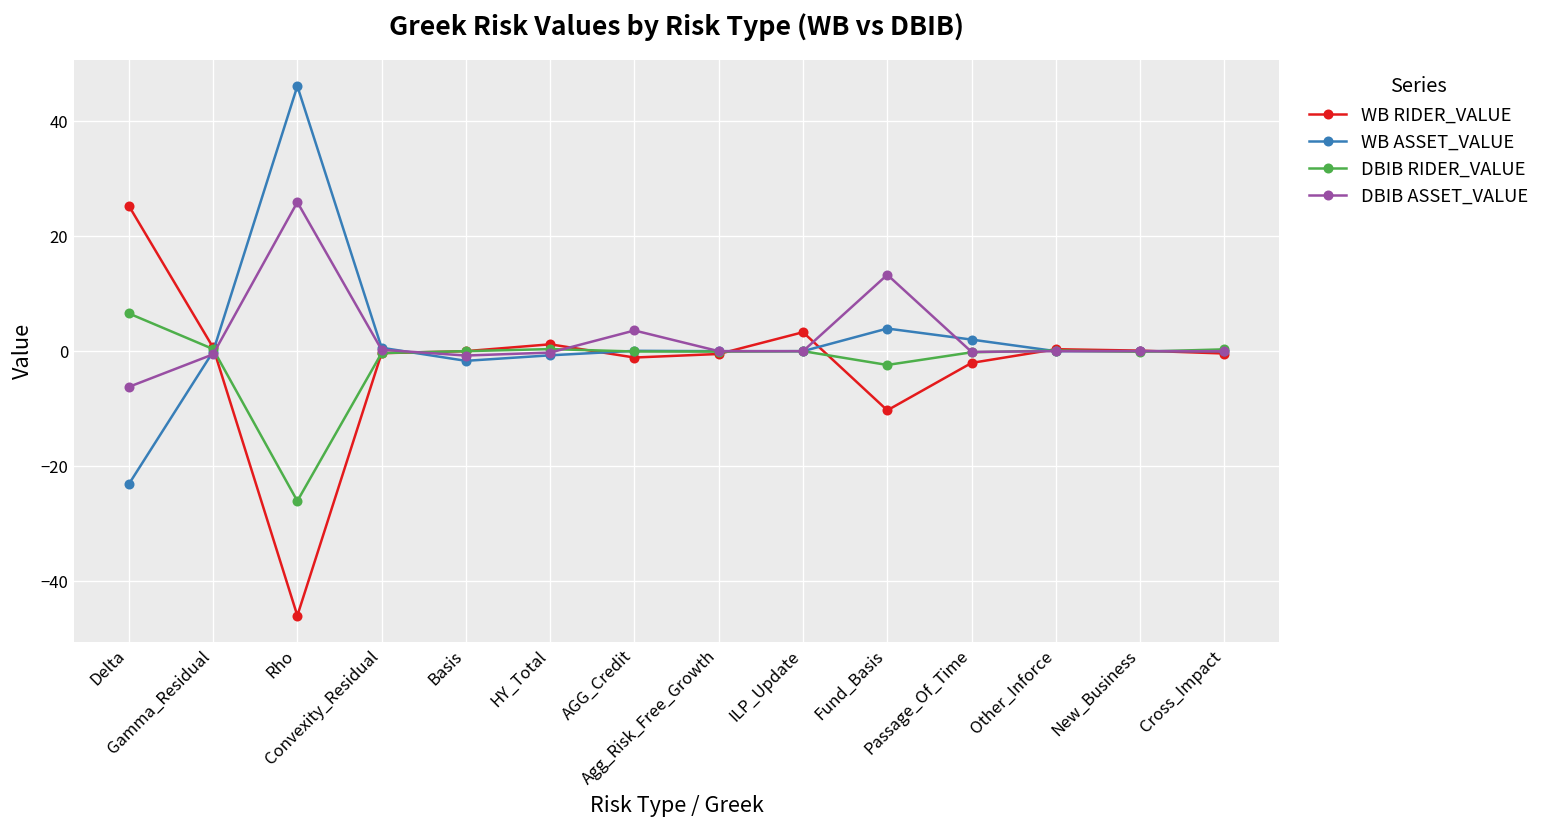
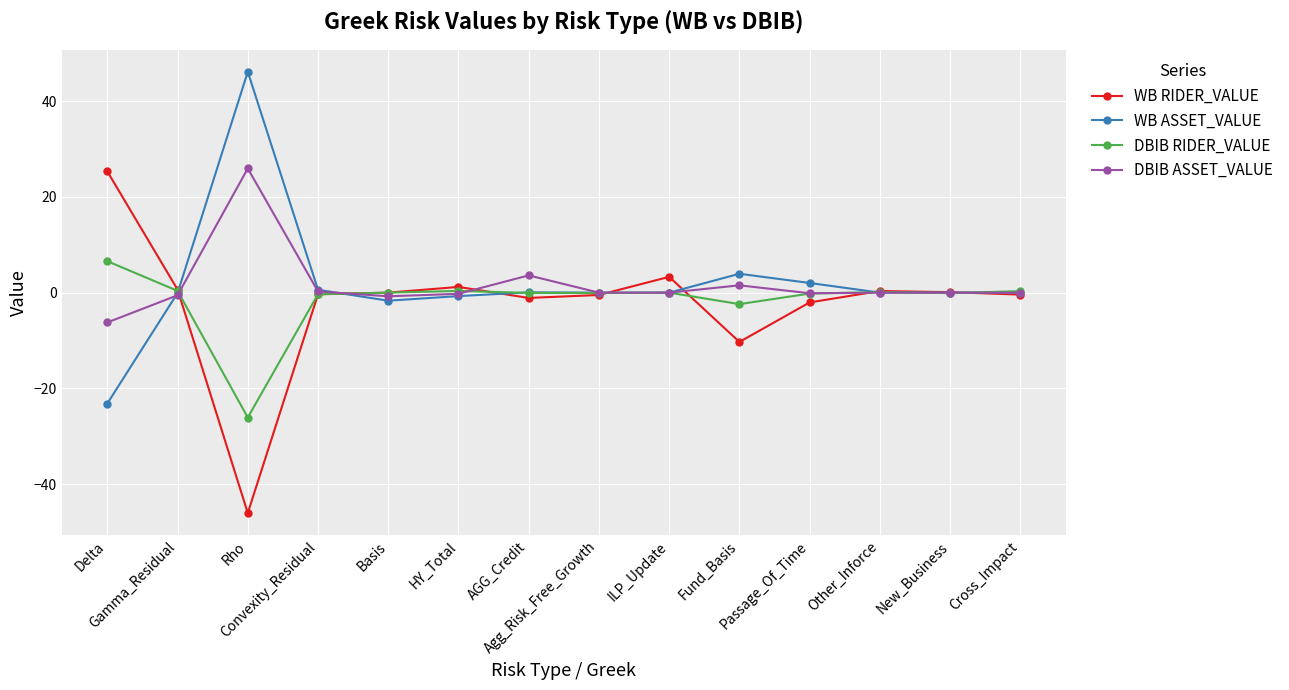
  {
    "WB RIDER_VALUE": {
      "Delta": 25,
      "Rho": -46,
      "HY_Total": 1,
      "AGG_Credit": -1,
      "ILP_Update": 3,
      "Fund_Basis": -10,
      "Passage_Of_Time": -2
    },
    "WB ASSET_VALUE": {
      "Delta": -23,
      "Rho": 46,
      "Basis": -2,
      "Fund_Basis": 4,
      "Passage_Of_Time": 2
    },
    "DBIB RIDER_VALUE": {
      "Delta": 7,
      "Rho": -26,
      "HY_Total": 0,
      "Fund_Basis": -2
    },
    "DBIB ASSET_VALUE": {
      "Delta": -6,
      "Rho": 26,
      "Basis": -1,
      "AGG_Credit": 4,
-     "Fund_Basis": 13
+     "Fund_Basis": 2
    }
  }
